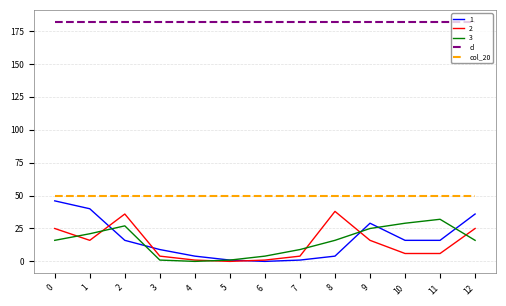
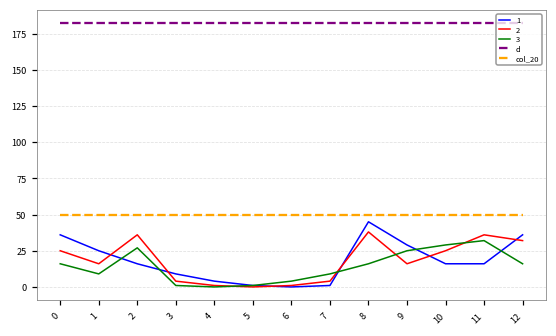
  {
    "1": {
-     "0": 46,
-     "1": 40,
+     "0": 36,
+     "1": 25,
      "2": 16,
      "3": 9,
      "4": 4,
      "7": 1,
-     "8": 4,
+     "8": 45,
      "9": 29,
      "10": 16,
      "11": 16,
      "12": 36
    },
    "2": {
      "0": 25,
      "1": 16,
      "2": 36,
      "3": 4,
      "7": 4,
      "8": 38,
      "9": 16,
-     "10": 6,
-     "11": 6,
-     "12": 25
+     "10": 25,
+     "11": 36,
+     "12": 32
    },
    "3": {
      "0": 16,
-     "1": 21,
+     "1": 9,
      "2": 27,
      "3": 1,
      "6": 4,
      "7": 9,
      "8": 16,
      "9": 25,
      "10": 29,
      "11": 32,
      "12": 16
    },
    "d": {
      "0": 182,
      "1": 182,
      "2": 182,
      "3": 182,
      "4": 182,
      "5": 182,
      "6": 182,
      "7": 182,
      "8": 182,
      "9": 182,
      "10": 182,
      "11": 182
    },
    "col_20": {
      "0": 50,
      "1": 50,
      "2": 50,
      "3": 50,
      "4": 50,
      "5": 50,
      "6": 50,
      "7": 50,
      "8": 50,
      "9": 50,
      "10": 50,
      "11": 50,
      "12": 50
    }
  }
